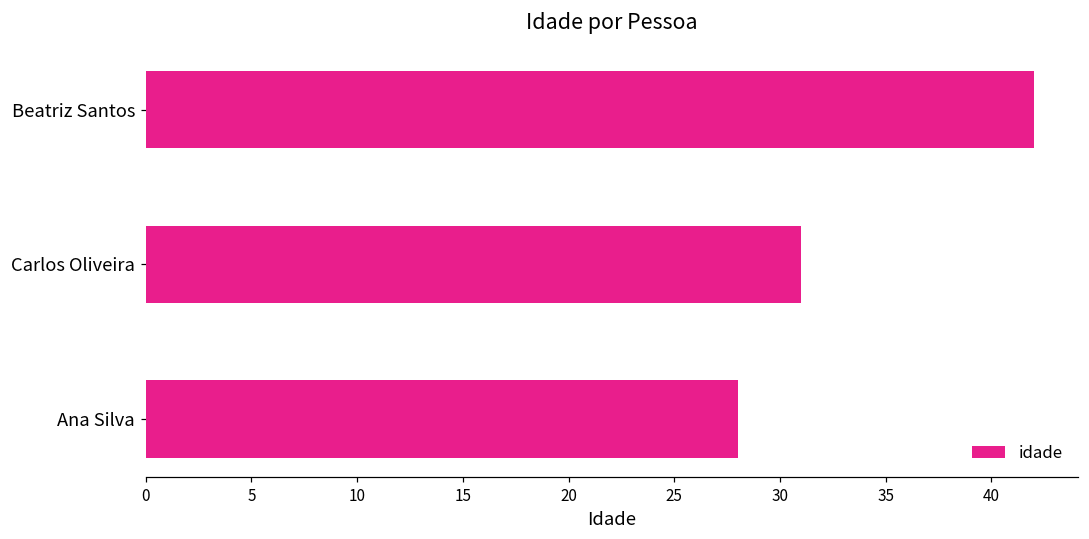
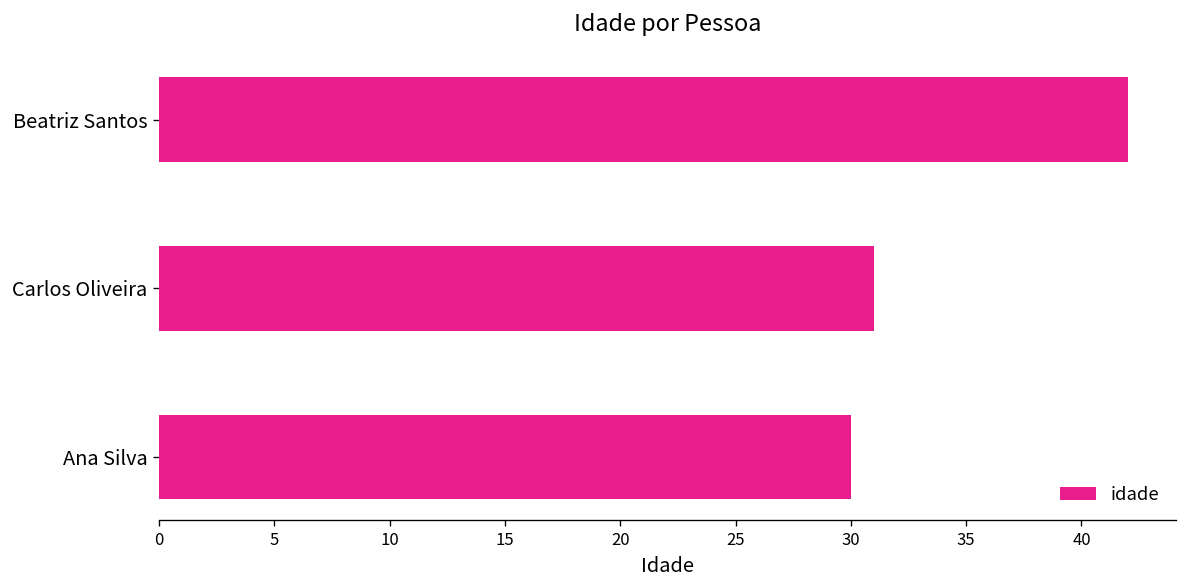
  {
    "Beatriz Santos": 42,
    "Carlos Oliveira": 31,
-   "Ana Silva": 28
+   "Ana Silva": 30
  }
